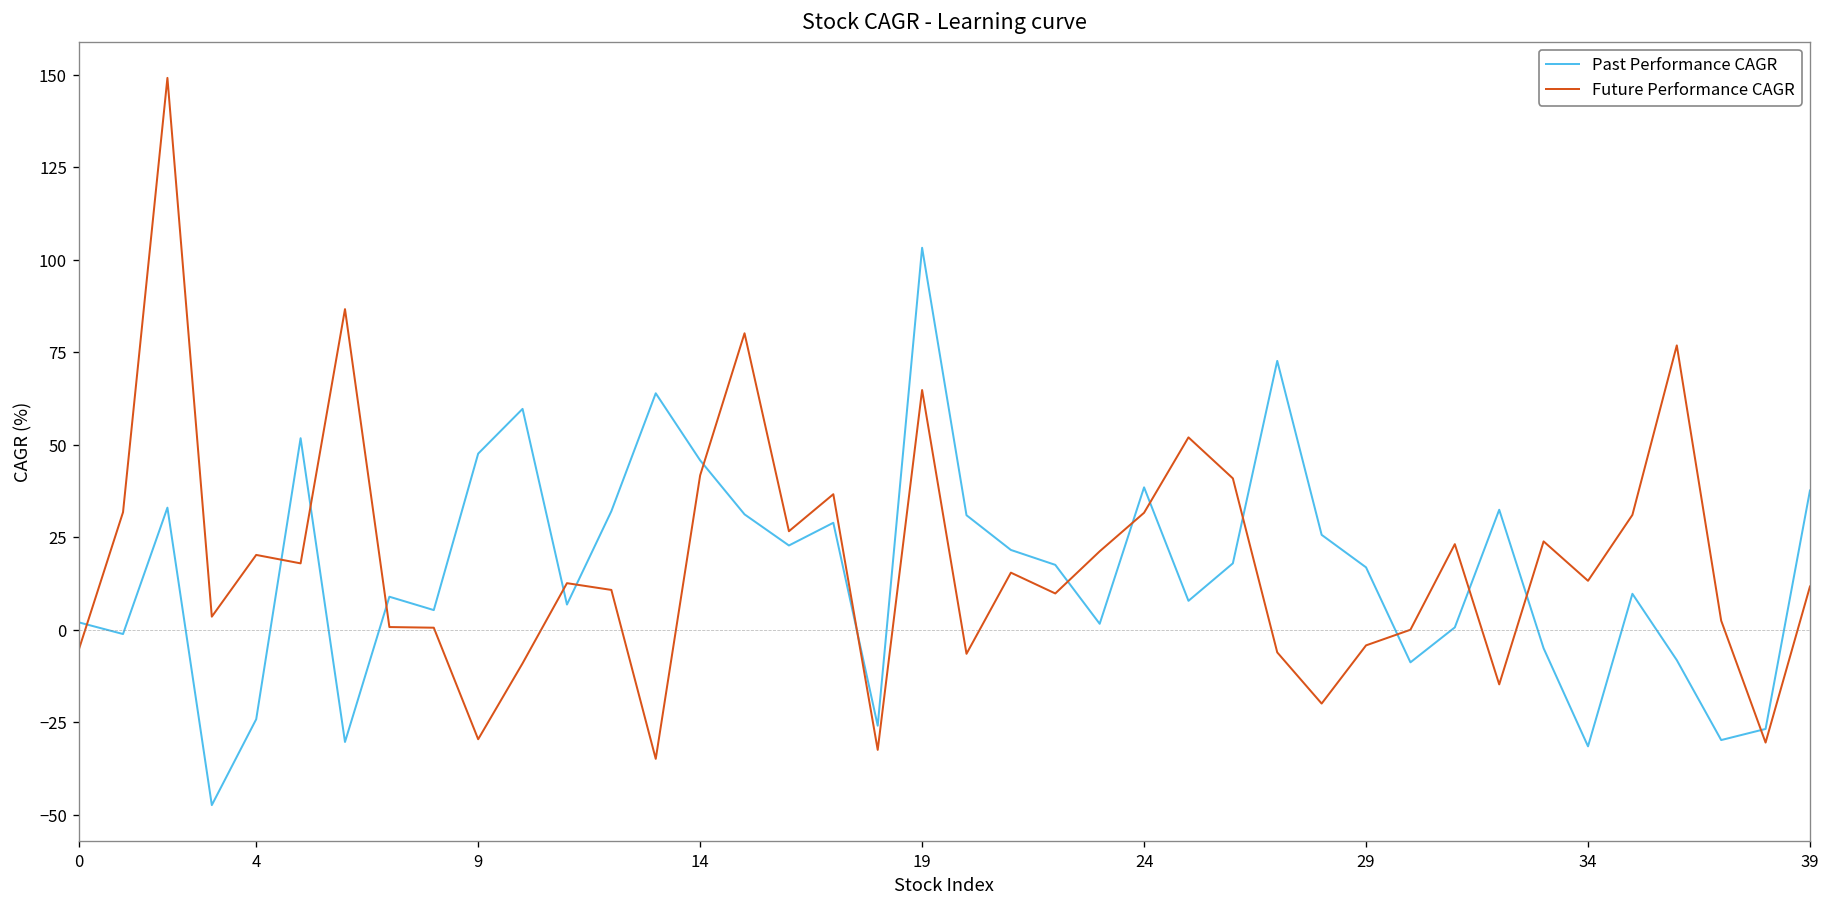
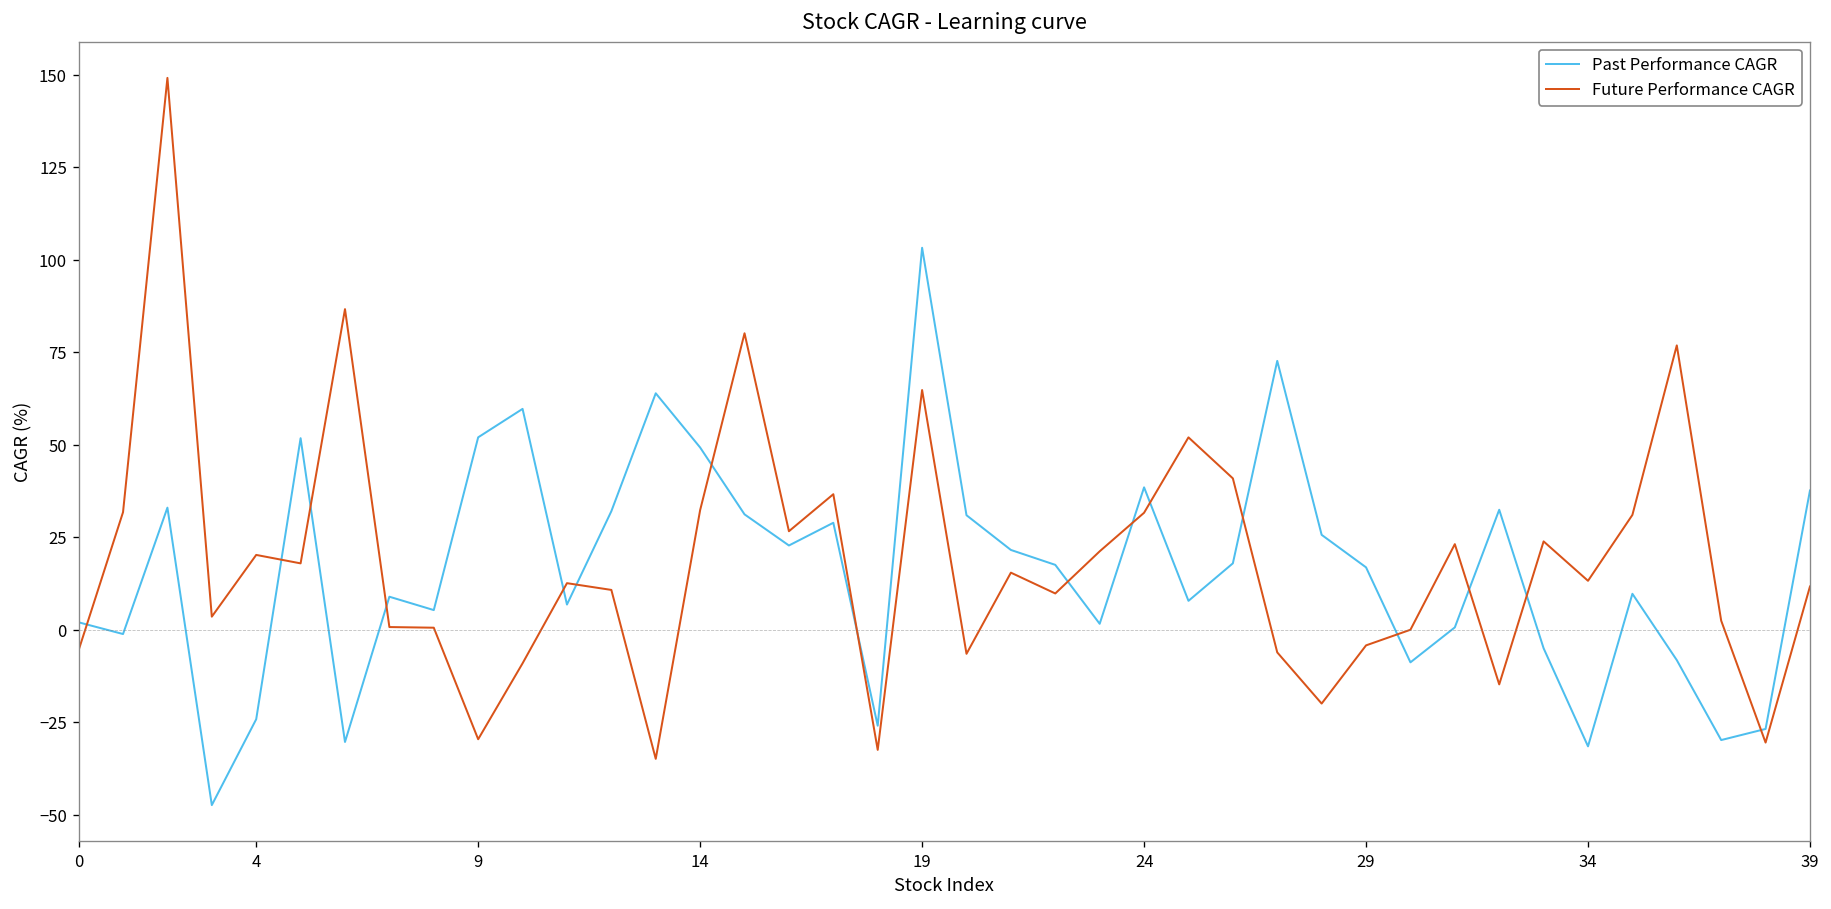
  {
    "Past Performance CAGR": {
      "0": 2,
      "4": -24,
-     "9": 48,
-     "14": 46,
+     "9": 52,
+     "14": 49,
      "19": 103,
      "24": 38,
      "29": 17,
      "34": -32,
      "39": 38
    },
    "Future Performance CAGR": {
      "0": -6,
      "4": 20,
      "9": -30,
-     "14": 42,
+     "14": 32,
      "19": 65,
      "24": 32,
      "29": -4,
      "34": 13,
      "39": 12
    }
  }
